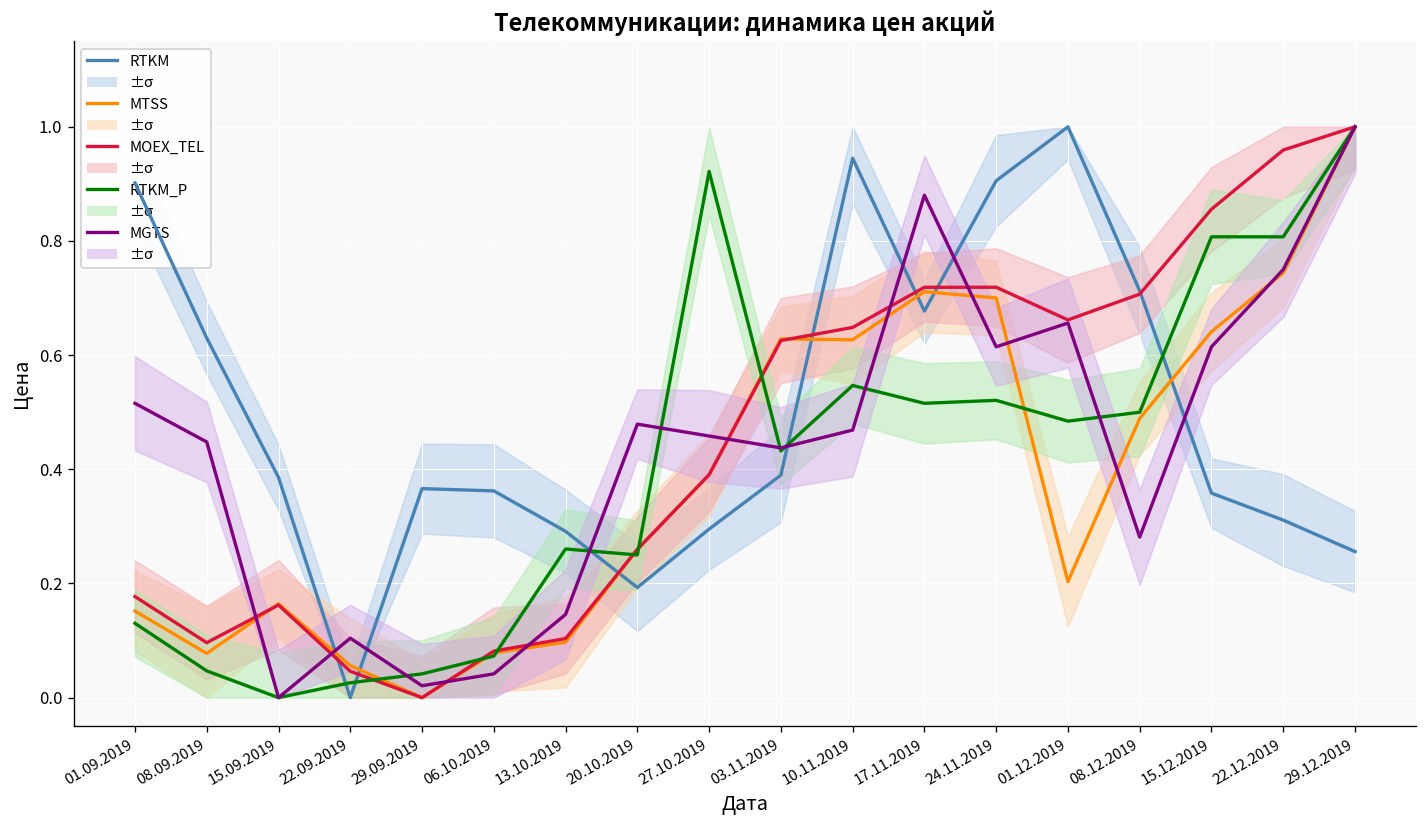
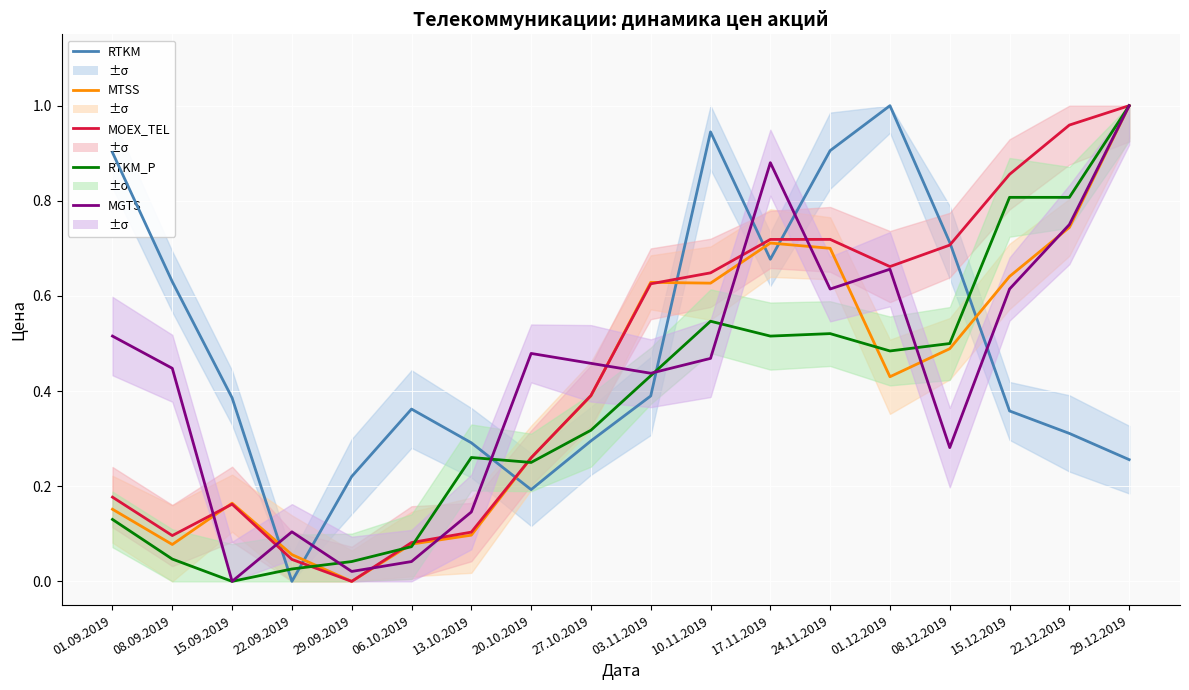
  {
    "RTKM": {
      "08.09.2019": 0.63,
      "15.09.2019": 0.39,
      "22.09.2019": 0.00,
-     "29.09.2019": 0.37,
+     "29.09.2019": 0.22,
      "06.10.2019": 0.36,
      "13.10.2019": 0.29,
      "20.10.2019": 0.19,
      "27.10.2019": 0.30,
      "03.11.2019": 0.39,
      "10.11.2019": 0.94,
      "17.11.2019": 0.68,
      "24.11.2019": 0.91,
      "08.12.2019": 0.71,
      "15.12.2019": 0.36,
      "22.12.2019": 0.31,
      "29.12.2019": 0.26
    },
    "MTSS": {
      "01.09.2019": 0.15,
      "08.09.2019": 0.08,
      "13.10.2019": 0.10,
      "10.11.2019": 0.63,
      "17.11.2019": 0.71,
      "24.11.2019": 0.70,
-     "01.12.2019": 0.20,
+     "01.12.2019": 0.43,
      "08.12.2019": 0.49,
      "15.12.2019": 0.64,
      "22.12.2019": 0.74
    },
    "MOEX_TEL": {
      "01.09.2019": 0.18,
      "08.09.2019": 0.10,
      "22.09.2019": 0.05,
      "13.10.2019": 0.10,
      "10.11.2019": 0.65,
      "17.11.2019": 0.72,
      "24.11.2019": 0.72,
      "01.12.2019": 0.66,
      "08.12.2019": 0.71,
      "15.12.2019": 0.86,
      "22.12.2019": 0.96
    },
    "RTKM_P": {
      "01.09.2019": 0.13,
      "08.09.2019": 0.05,
      "22.09.2019": 0.03,
      "29.09.2019": 0.04,
      "06.10.2019": 0.07,
      "13.10.2019": 0.26,
      "20.10.2019": 0.25,
-     "27.10.2019": 0.92,
+     "27.10.2019": 0.32,
      "17.11.2019": 0.52,
      "24.11.2019": 0.52,
      "01.12.2019": 0.48,
      "08.12.2019": 0.50,
      "15.12.2019": 0.81
    },
    "MGTS": {
      "01.09.2019": 0.52,
      "08.09.2019": 0.45,
      "29.09.2019": 0.02,
      "06.10.2019": 0.04,
      "13.10.2019": 0.15,
      "20.10.2019": 0.48,
      "10.11.2019": 0.47,
      "17.11.2019": 0.88,
      "24.11.2019": 0.61,
      "01.12.2019": 0.66,
      "08.12.2019": 0.28,
      "15.12.2019": 0.61,
      "22.12.2019": 0.75
    }
  }
